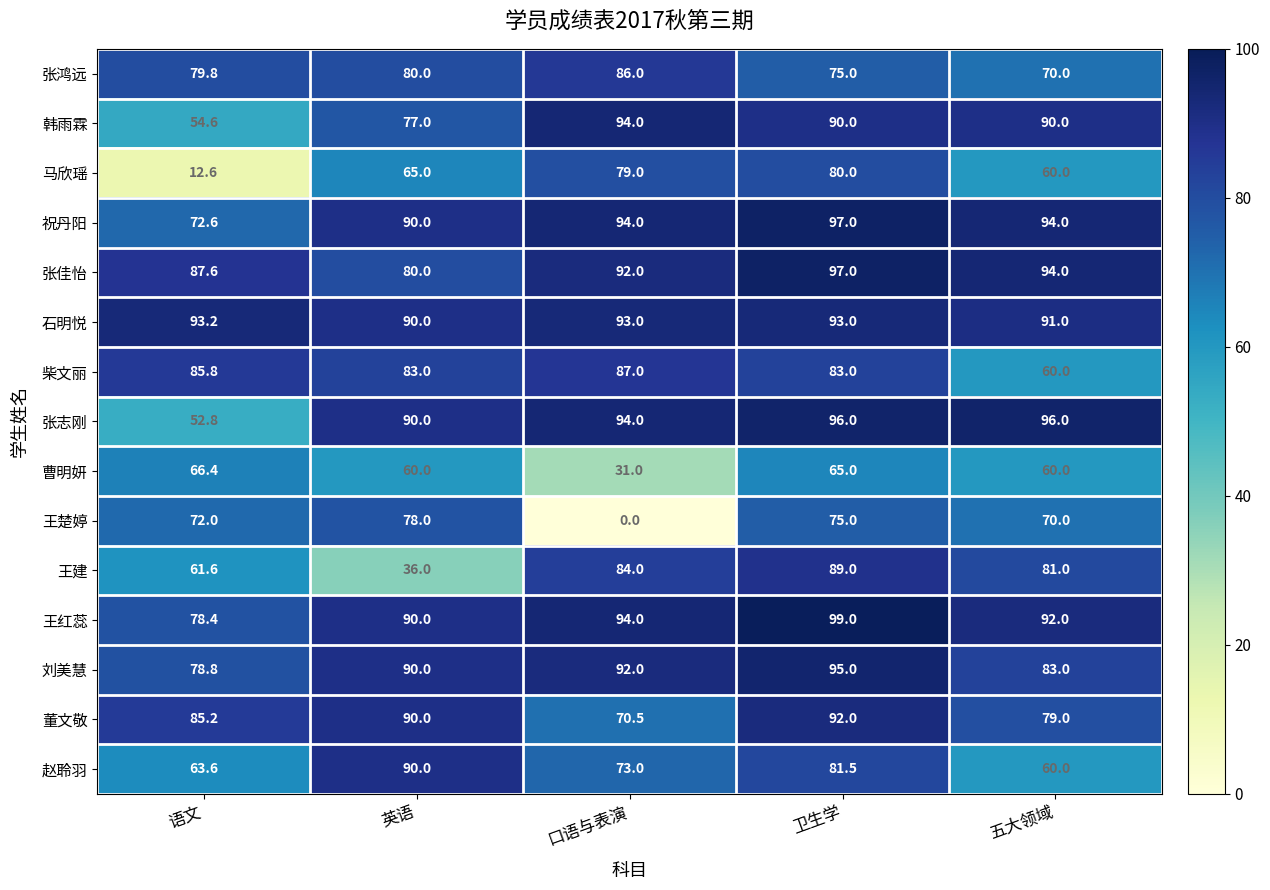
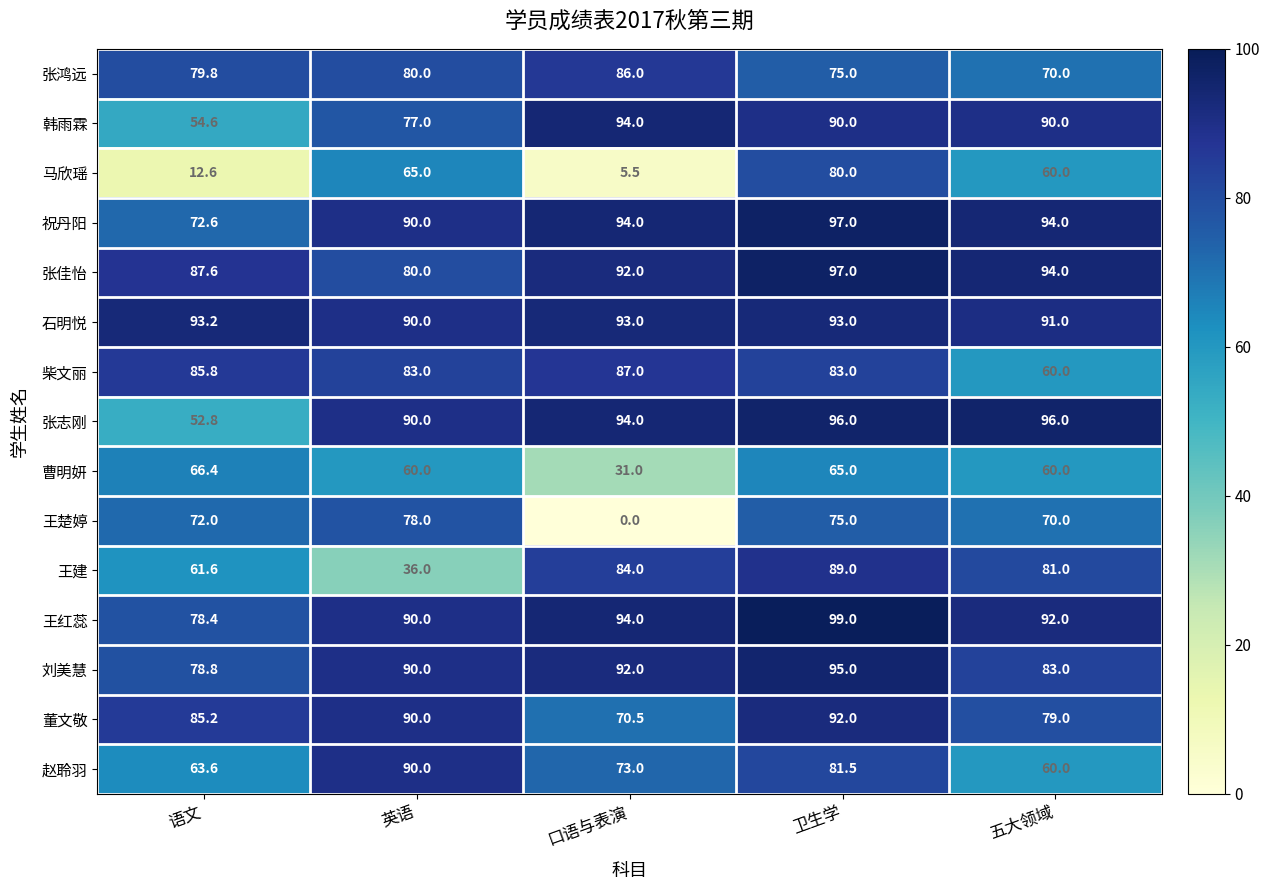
  {
    "张鸿远": {
      "语文": 79.8,
      "英语": 80.0,
      "口语与表演": 86.0,
      "卫生学": 75.0,
      "五大领域": 70.0
    },
    "韩雨霖": {
      "语文": 54.6,
      "英语": 77.0,
      "口语与表演": 94.0,
      "卫生学": 90.0,
      "五大领域": 90.0
    },
    "马欣瑶": {
      "语文": 12.6,
      "英语": 65.0,
-     "口语与表演": 79.0,
+     "口语与表演": 5.5,
      "卫生学": 80.0,
      "五大领域": 60.0
    },
    "祝丹阳": {
      "语文": 72.6,
      "英语": 90.0,
      "口语与表演": 94.0,
      "卫生学": 97.0,
      "五大领域": 94.0
    },
    "张佳怡": {
      "语文": 87.6,
      "英语": 80.0,
      "口语与表演": 92.0,
      "卫生学": 97.0,
      "五大领域": 94.0
    },
    "石明悦": {
      "语文": 93.2,
      "英语": 90.0,
      "口语与表演": 93.0,
      "卫生学": 93.0,
      "五大领域": 91.0
    },
    "柴文丽": {
      "语文": 85.8,
      "英语": 83.0,
      "口语与表演": 87.0,
      "卫生学": 83.0,
      "五大领域": 60.0
    },
    "张志刚": {
      "语文": 52.8,
      "英语": 90.0,
      "口语与表演": 94.0,
      "卫生学": 96.0,
      "五大领域": 96.0
    },
    "曹明妍": {
      "语文": 66.4,
      "英语": 60.0,
      "口语与表演": 31.0,
      "卫生学": 65.0,
      "五大领域": 60.0
    },
    "王楚婷": {
      "语文": 72.0,
      "英语": 78.0,
      "口语与表演": 0.0,
      "卫生学": 75.0,
      "五大领域": 70.0
    },
    "王建": {
      "语文": 61.6,
      "英语": 36.0,
      "口语与表演": 84.0,
      "卫生学": 89.0,
      "五大领域": 81.0
    },
    "王红蕊": {
      "语文": 78.4,
      "英语": 90.0,
      "口语与表演": 94.0,
      "卫生学": 99.0,
      "五大领域": 92.0
    },
    "刘美慧": {
      "语文": 78.8,
      "英语": 90.0,
      "口语与表演": 92.0,
      "卫生学": 95.0,
      "五大领域": 83.0
    },
    "董文敬": {
      "语文": 85.2,
      "英语": 90.0,
      "口语与表演": 70.5,
      "卫生学": 92.0,
      "五大领域": 79.0
    },
    "赵聆羽": {
      "语文": 63.6,
      "英语": 90.0,
      "口语与表演": 73.0,
      "卫生学": 81.5,
      "五大领域": 60.0
    }
  }
